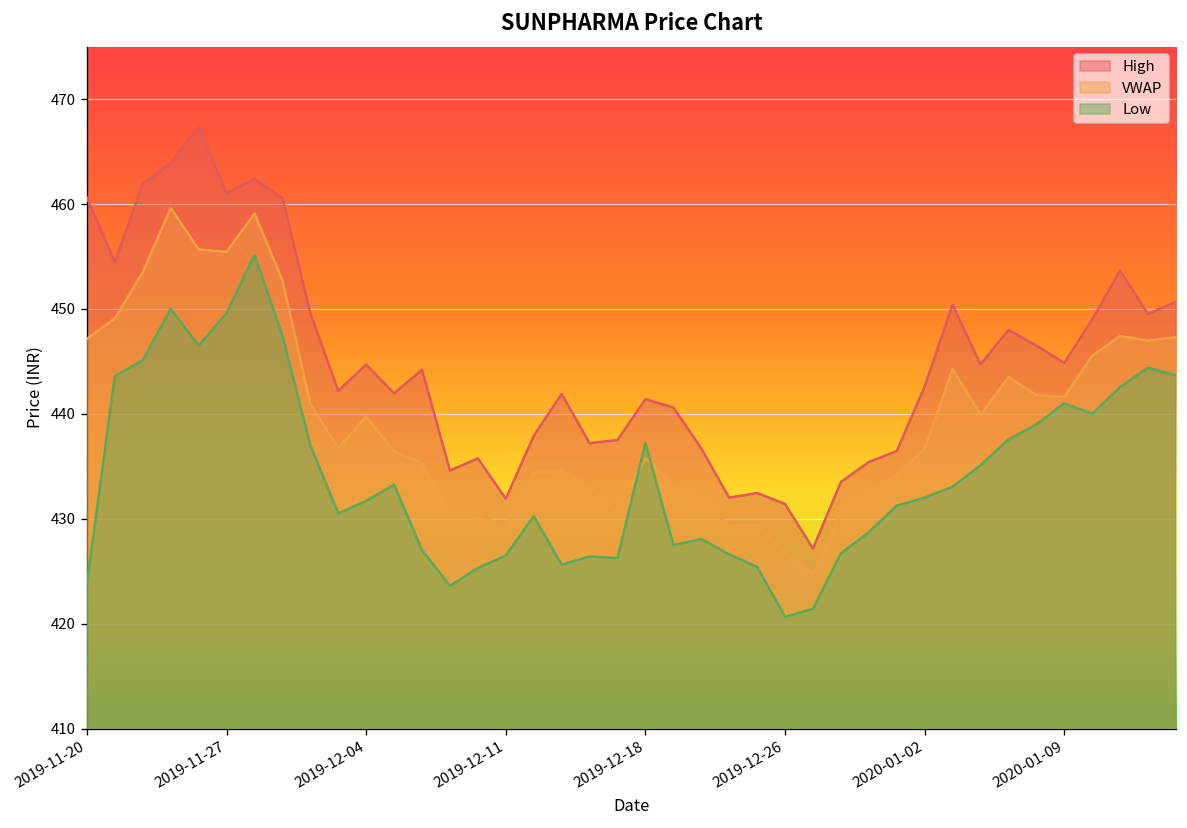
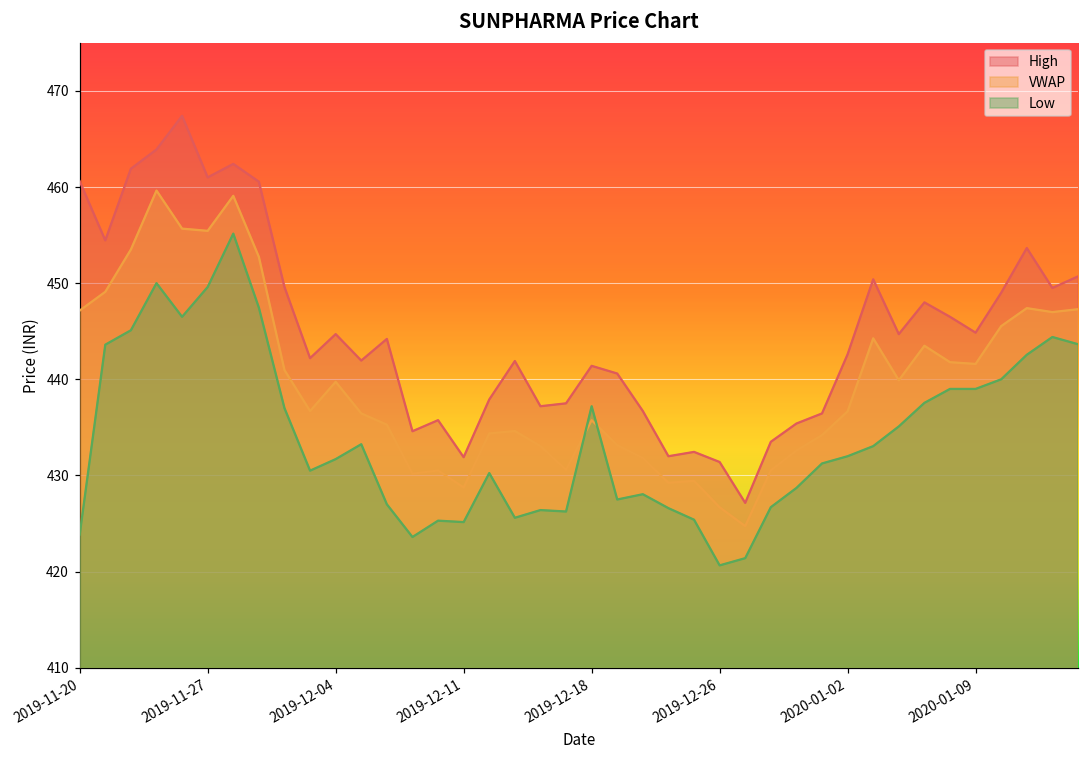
  {
    "Low": {
      "2019-11-20": 424,
      "2019-11-27": 450,
      "2019-12-04": 432,
-     "2019-12-11": 426,
+     "2019-12-11": 425,
      "2019-12-18": 437,
      "2019-12-26": 421,
      "2020-01-02": 432,
-     "2020-01-09": 441
+     "2020-01-09": 439
    }
  }
